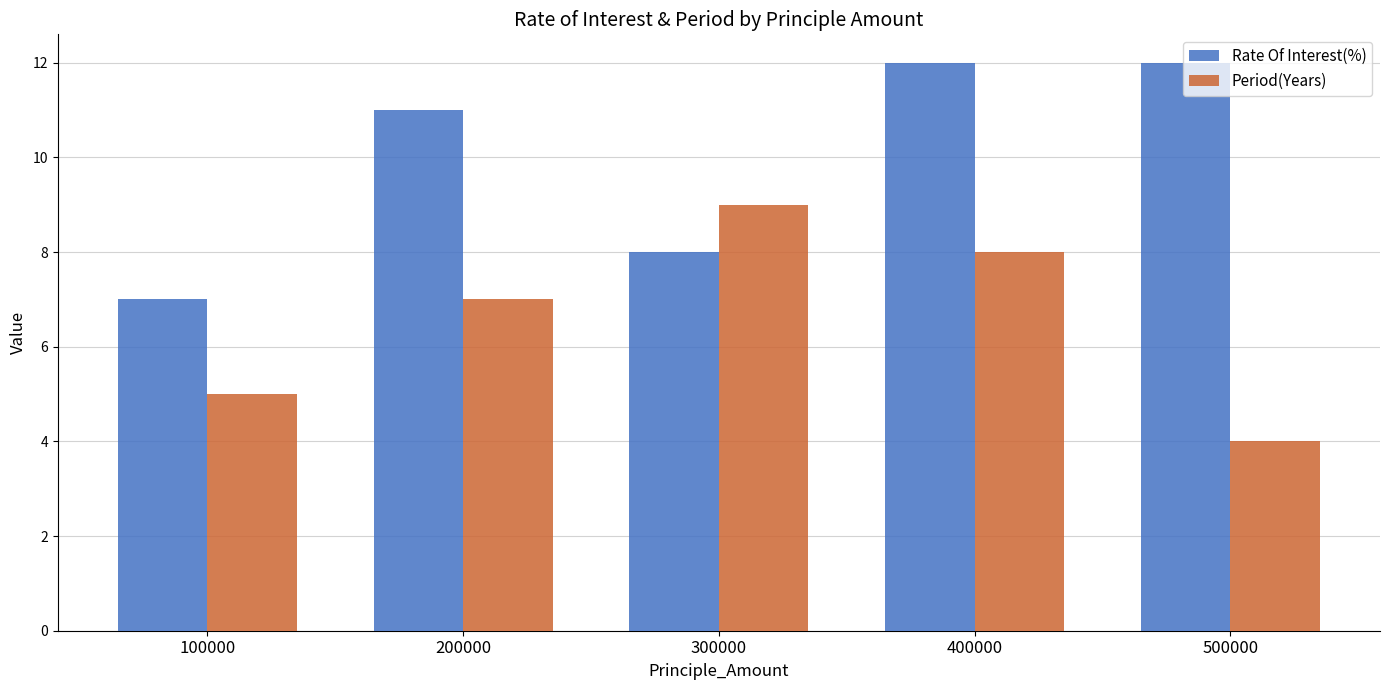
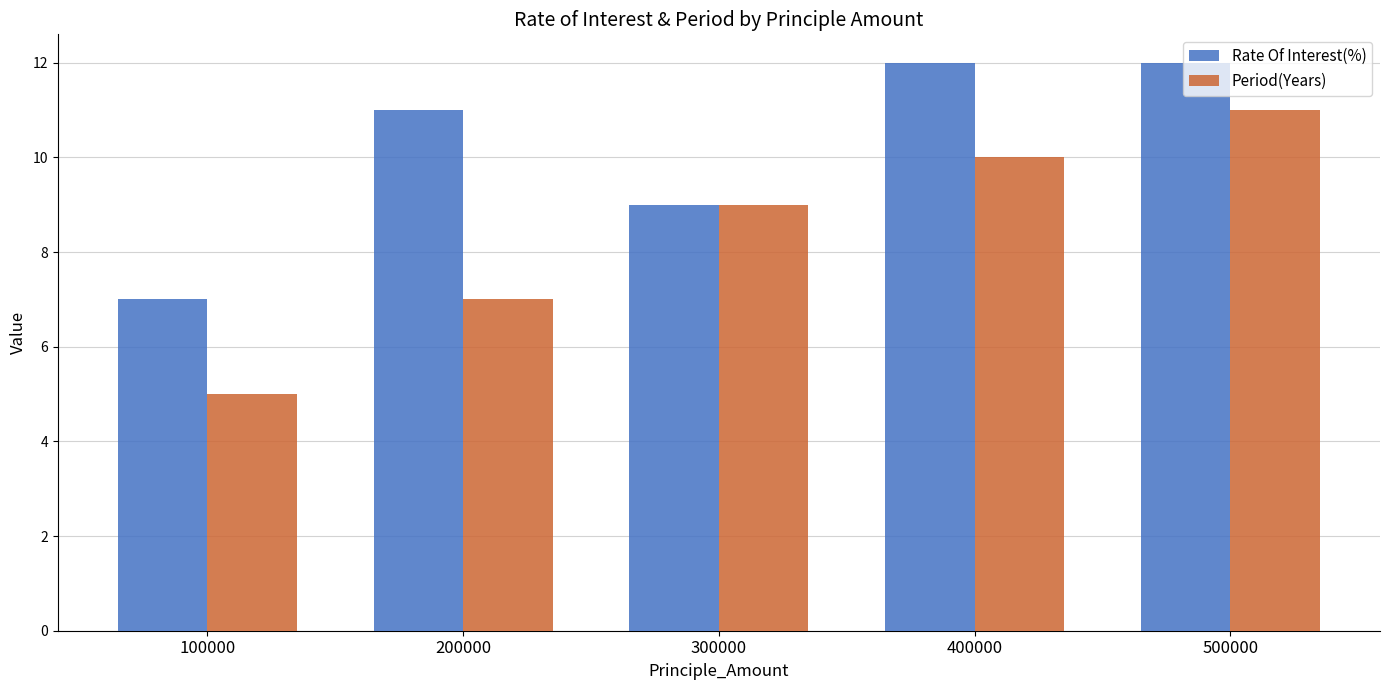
  {
    "Rate Of Interest(%)": {
      "100000": 7,
      "200000": 11,
-     "300000": 8,
+     "300000": 9,
      "400000": 12
    },
    "Period(Years)": {
      "100000": 5,
      "200000": 7,
      "300000": 9,
-     "400000": 8,
-     "500000": 4
+     "400000": 10,
+     "500000": 11
    }
  }
